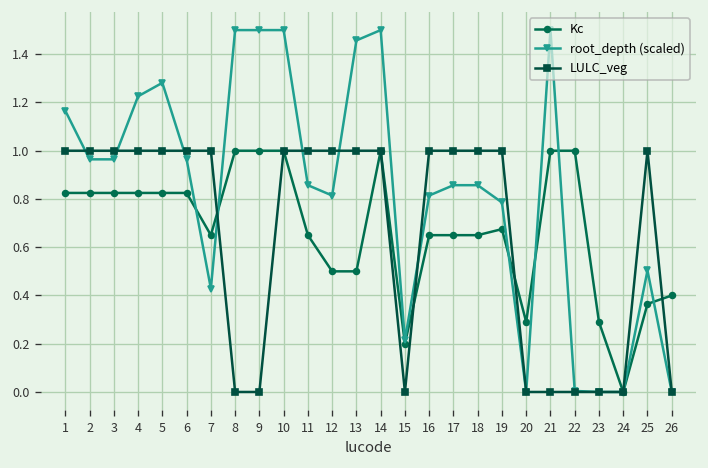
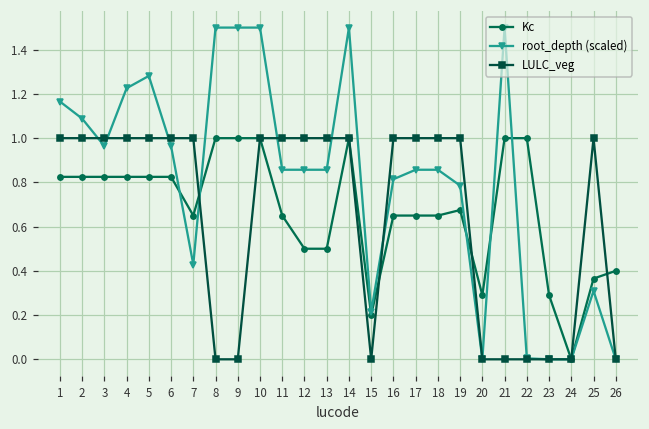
  {
    "root_depth (scaled)": {
      "1": 1.17,
-     "2": 0.96,
+     "2": 1.09,
      "3": 0.96,
      "4": 1.23,
      "5": 1.28,
      "6": 0.96,
      "7": 0.43,
      "8": 1.50,
      "9": 1.50,
      "10": 1.50,
      "11": 0.86,
-     "12": 0.81,
-     "13": 1.46,
+     "12": 0.86,
+     "13": 0.86,
      "14": 1.50,
      "15": 0.21,
      "16": 0.81,
      "17": 0.86,
      "18": 0.86,
      "19": 0.79,
-     "25": 0.50
+     "25": 0.31
    }
  }
